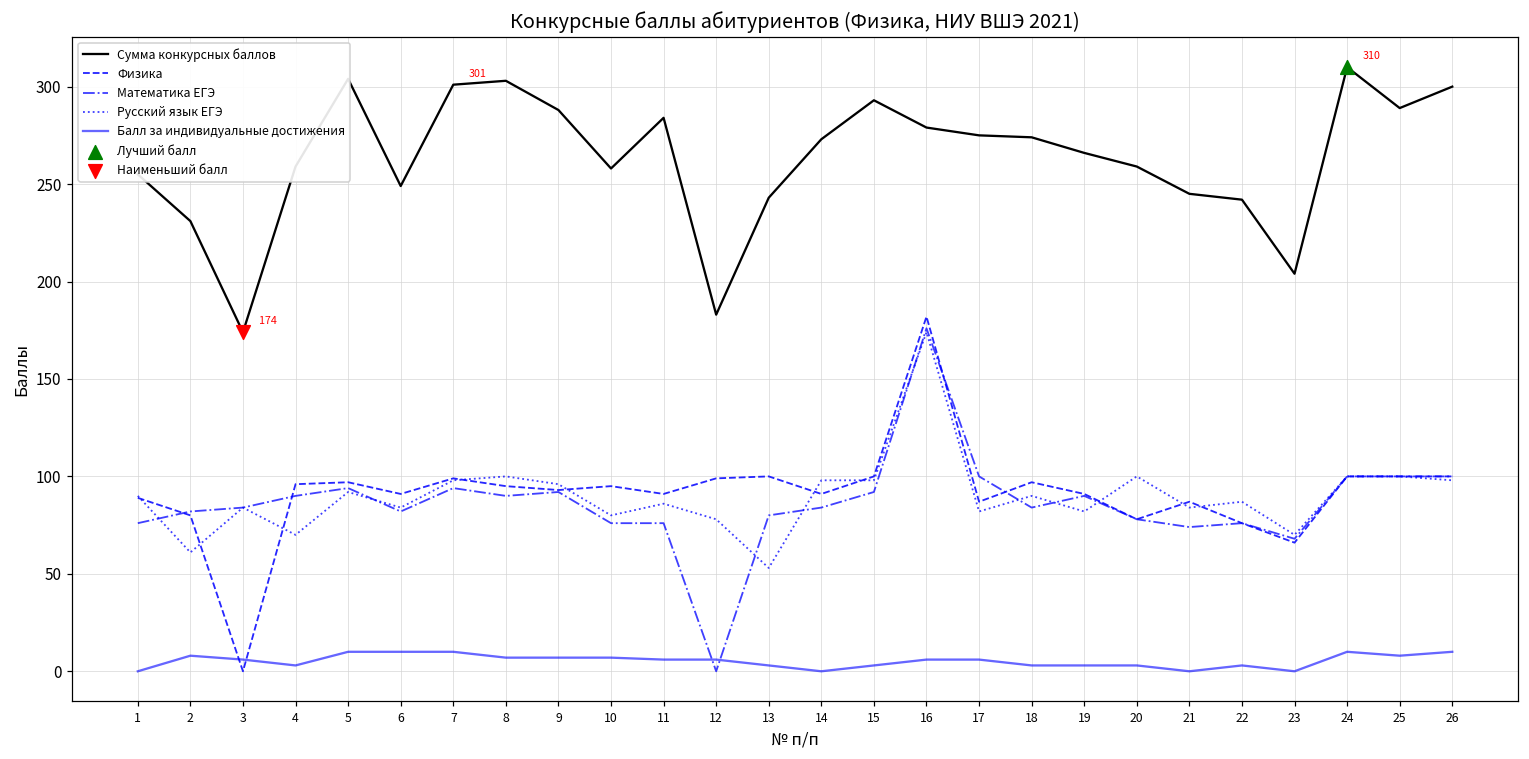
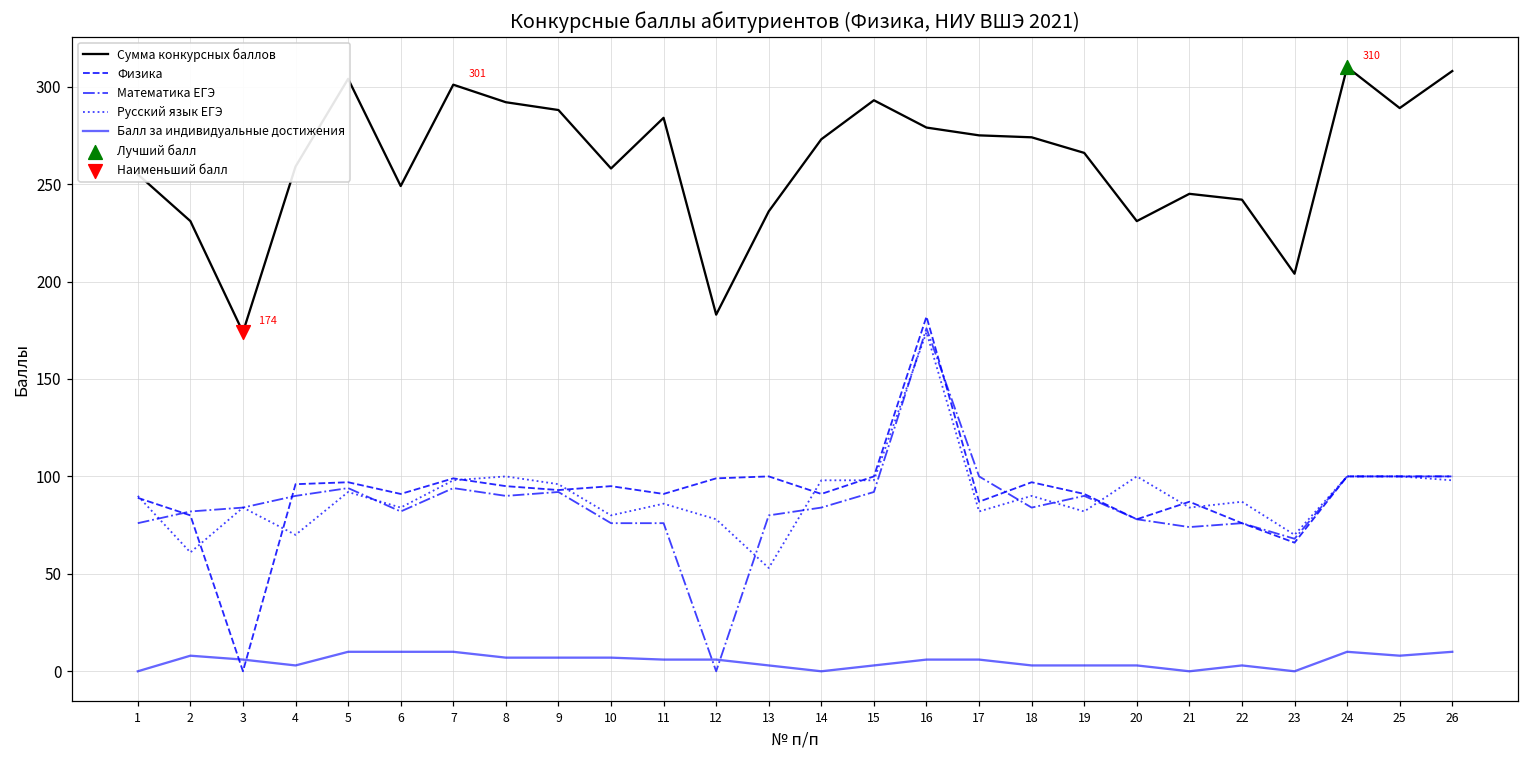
  {
    "Сумма конкурсных баллов": {
      "1": 255,
      "2": 231,
      "6": 249,
-     "8": 303,
+     "8": 292,
      "9": 288,
      "10": 258,
      "11": 284,
      "12": 183,
-     "13": 243,
+     "13": 236,
      "14": 273,
      "15": 293,
      "16": 279,
      "17": 275,
      "18": 274,
      "19": 266,
-     "20": 259,
+     "20": 231,
      "21": 245,
      "22": 242,
      "23": 204,
      "25": 289,
-     "26": 300
+     "26": 308
    }
  }
